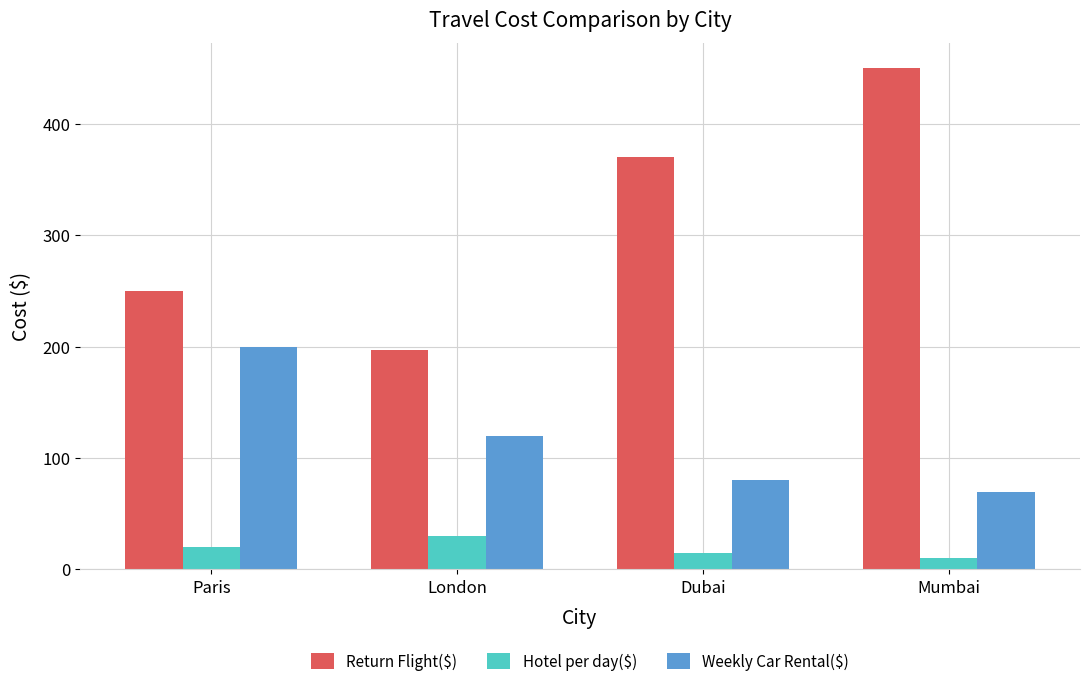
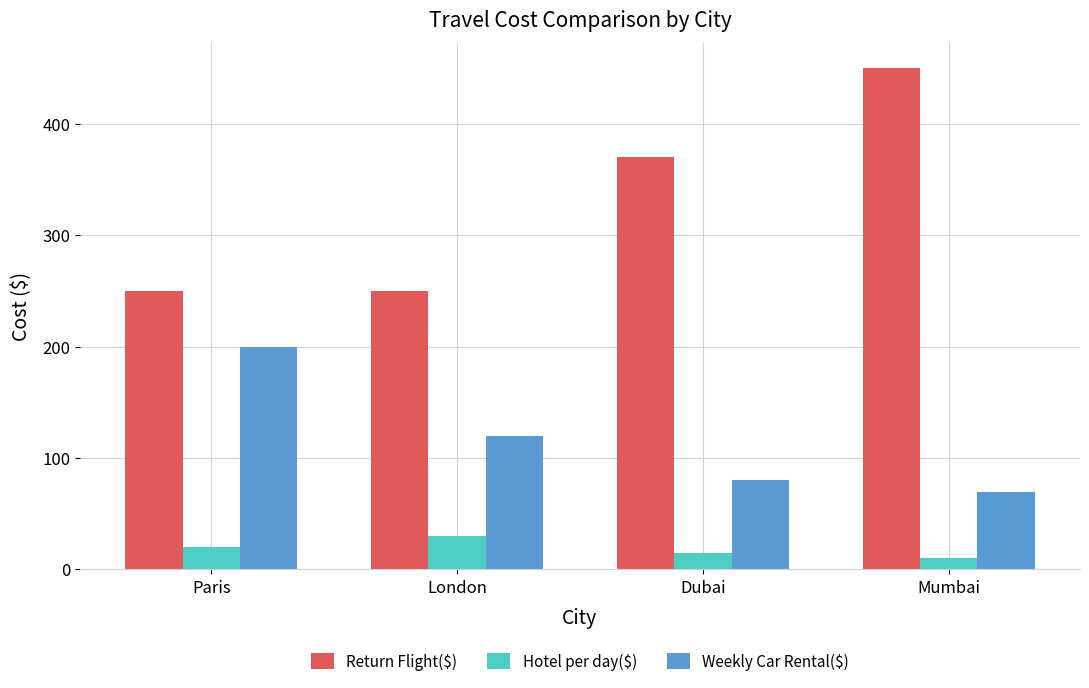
  {
    "Return Flight($)": {
      "Paris": 250,
-     "London": 197,
+     "London": 250,
      "Dubai": 370,
      "Mumbai": 450
    }
  }
